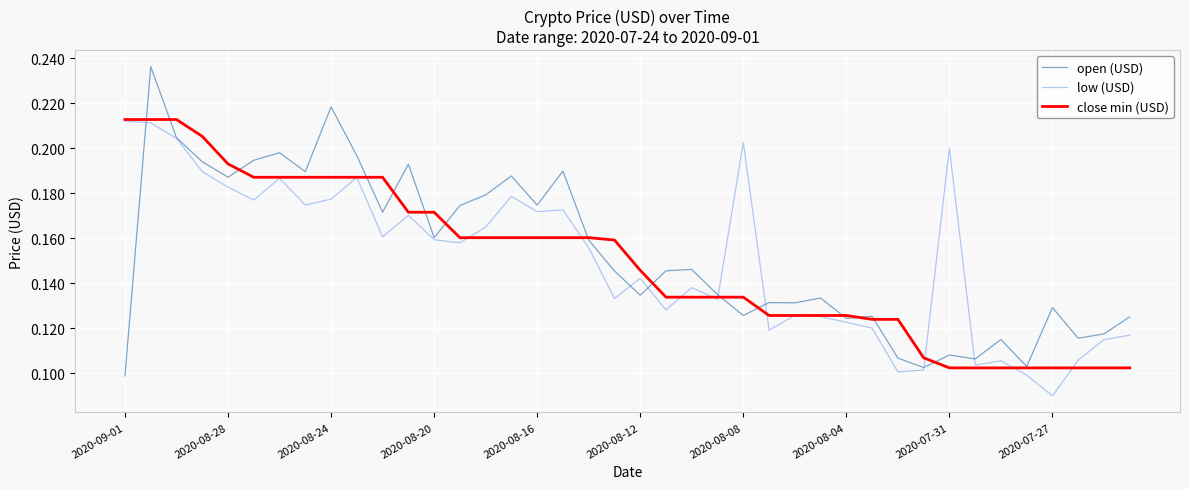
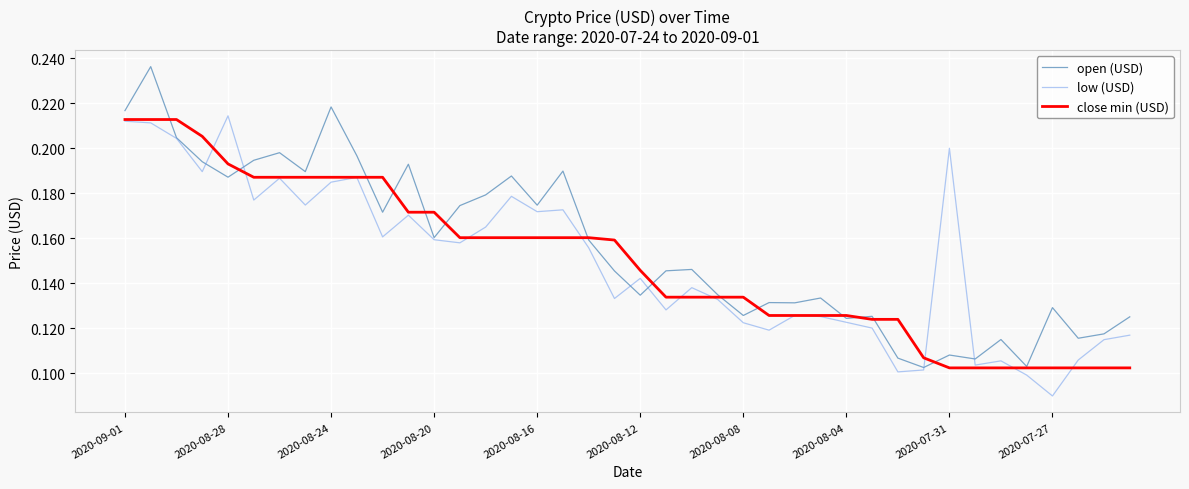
  {
    "open (USD)": {
-     "2020-09-01": 0.099,
+     "2020-09-01": 0.217,
      "2020-08-28": 0.187,
      "2020-08-24": 0.218,
      "2020-08-16": 0.175,
      "2020-08-12": 0.135,
      "2020-08-08": 0.126,
      "2020-08-04": 0.124,
      "2020-07-31": 0.108,
      "2020-07-27": 0.129
    },
    "low (USD)": {
-     "2020-08-28": 0.183,
-     "2020-08-24": 0.177,
+     "2020-08-28": 0.214,
+     "2020-08-24": 0.185,
      "2020-08-16": 0.172,
      "2020-08-12": 0.142,
-     "2020-08-08": 0.203,
+     "2020-08-08": 0.123,
      "2020-08-04": 0.123,
      "2020-07-31": 0.200,
      "2020-07-27": 0.090
    },
    "close min (USD)": {
      "2020-08-28": 0.193,
      "2020-08-24": 0.187,
      "2020-08-20": 0.172,
      "2020-08-16": 0.160,
      "2020-08-12": 0.146,
      "2020-08-08": 0.134,
      "2020-08-04": 0.126,
      "2020-07-31": 0.102,
      "2020-07-27": 0.102
    }
  }
